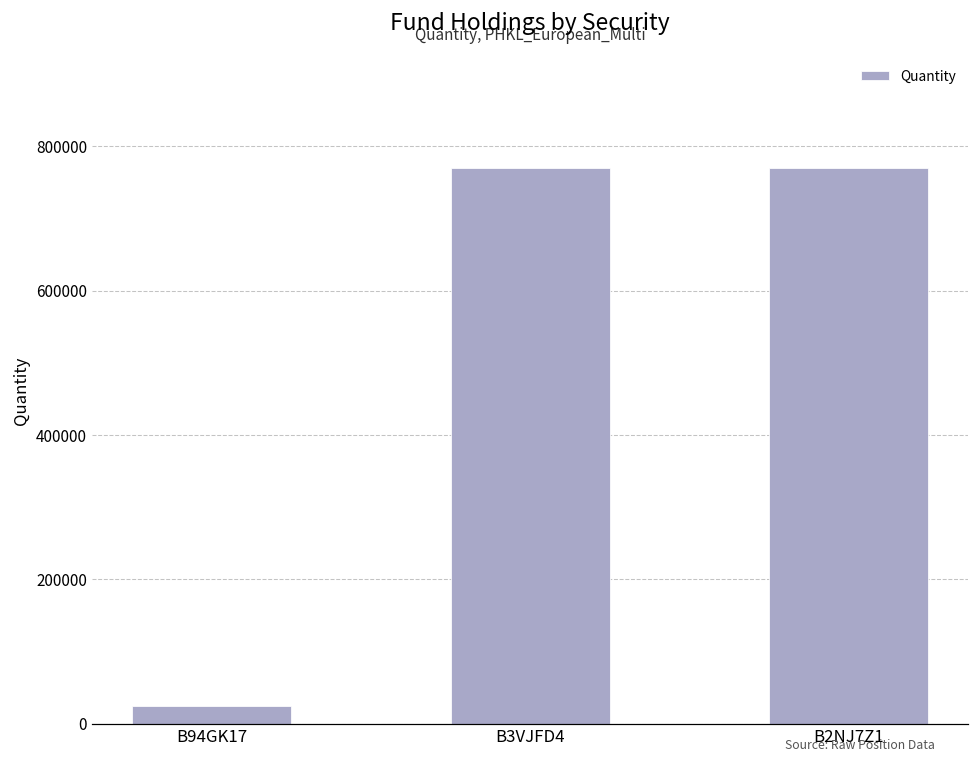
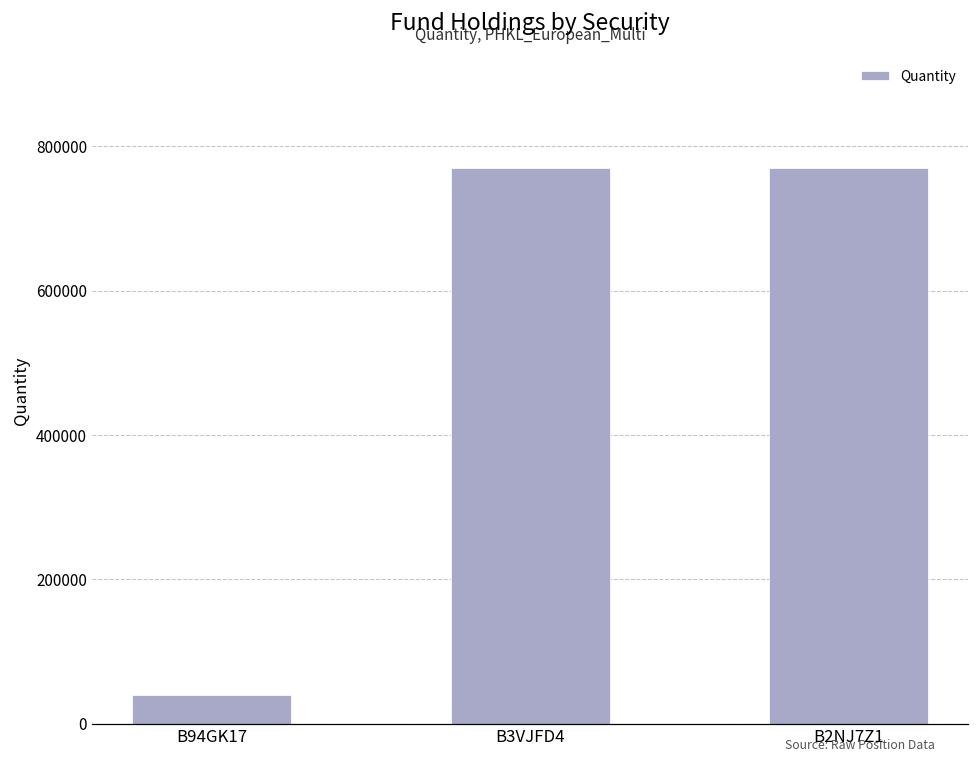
  {
-   "B94GK17": 20000,
+   "B94GK17": 40000,
    "B3VJFD4": 770000,
    "B2NJ7Z1": 770000
  }
